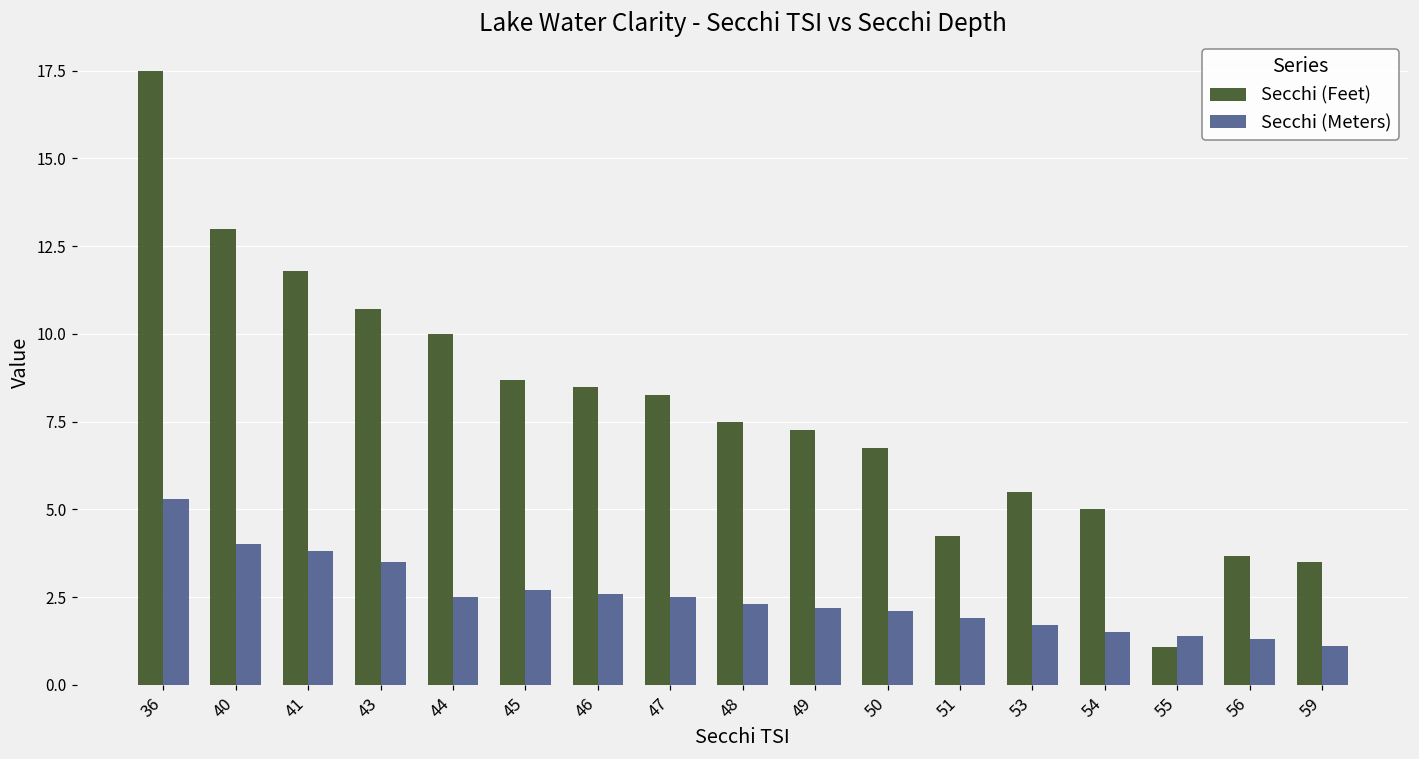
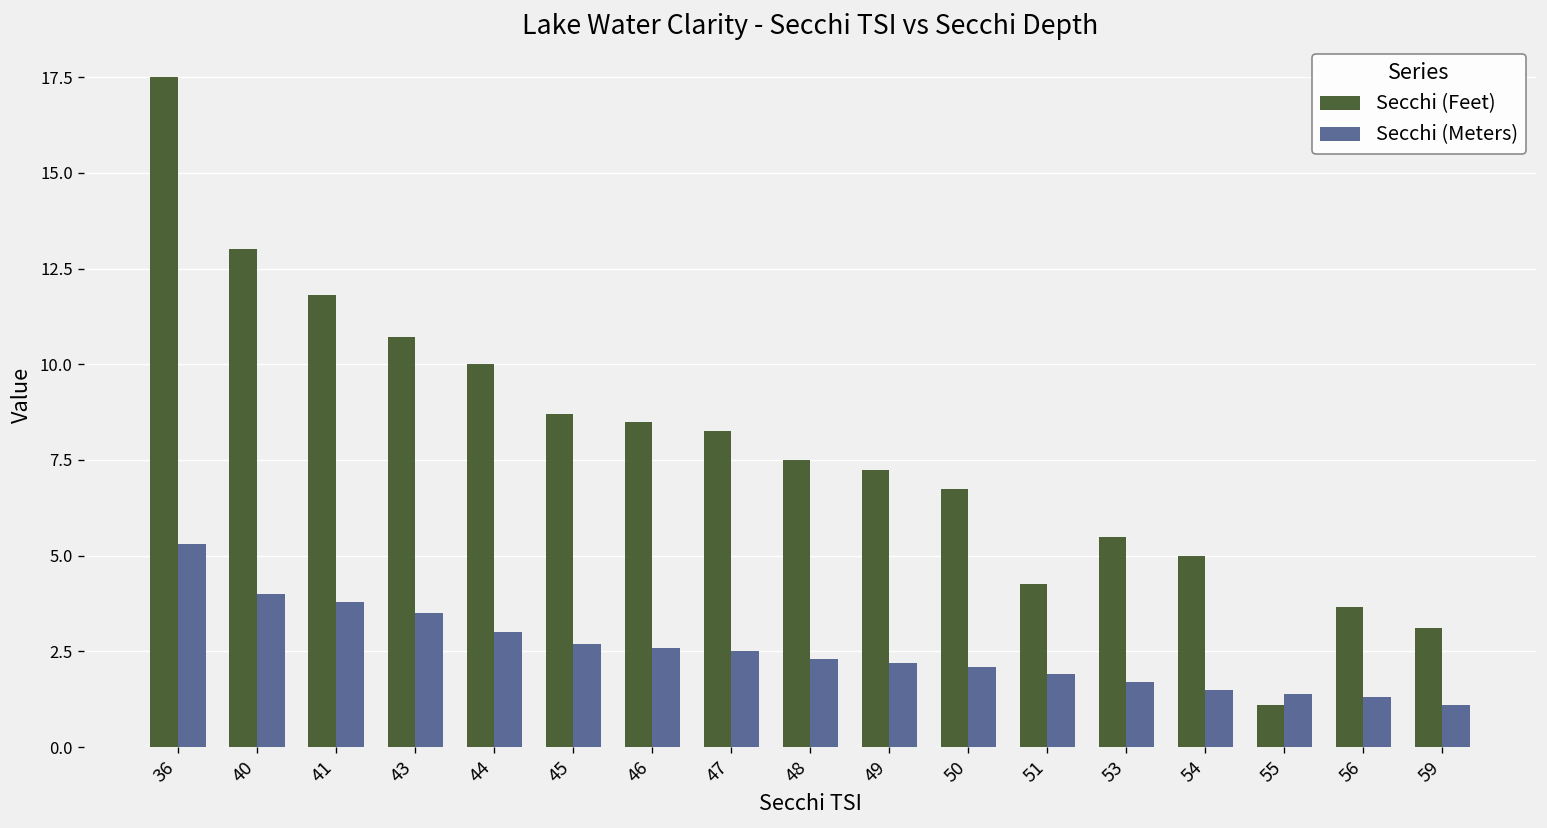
  {
    "Secchi (Feet)": {
      "36": 17.5,
      "40": 13.0,
      "41": 11.8,
      "43": 10.7,
      "44": 10.0,
      "45": 8.7,
      "46": 8.5,
      "47": 8.3,
      "48": 7.5,
      "49": 7.3,
      "50": 6.8,
      "51": 4.3,
      "53": 5.5,
      "54": 5.0,
      "55": 1.1,
      "56": 3.7,
-     "59": 3.5
+     "59": 3.1
    },
    "Secchi (Meters)": {
      "36": 5.3,
      "40": 4.0,
      "41": 3.8,
      "43": 3.5,
-     "44": 2.5,
+     "44": 3.0,
      "45": 2.7,
      "46": 2.6,
      "47": 2.5,
      "48": 2.3,
      "49": 2.2,
      "50": 2.1,
      "51": 1.9,
      "53": 1.7,
      "54": 1.5,
      "55": 1.4,
      "56": 1.3,
      "59": 1.1
    }
  }
